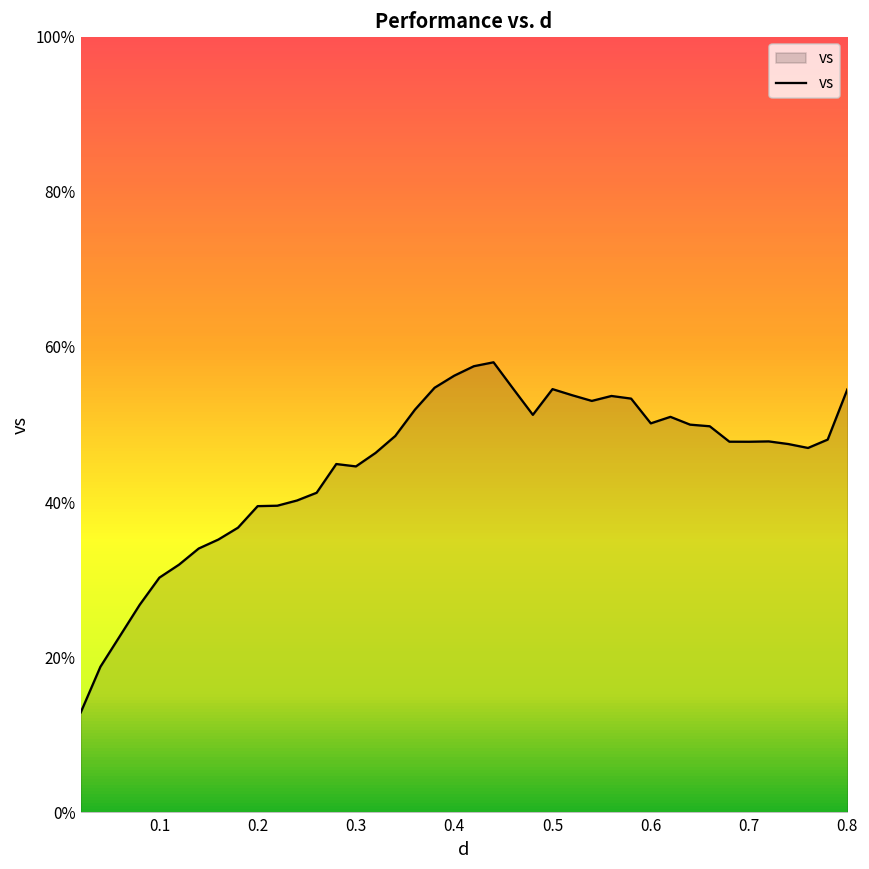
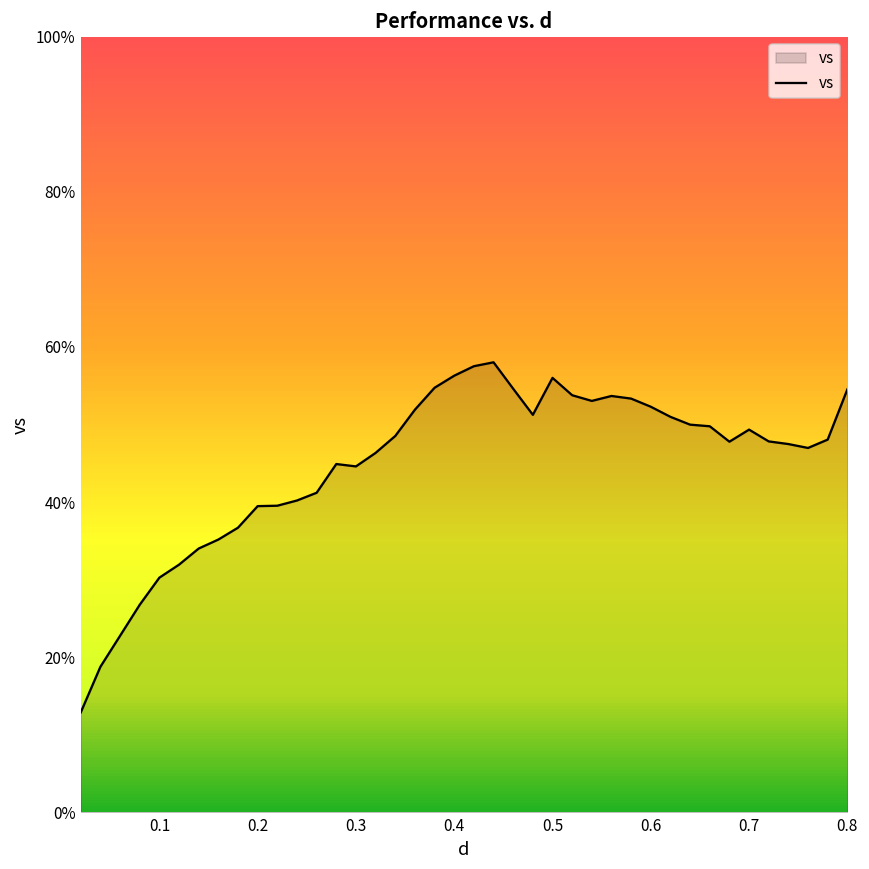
  {
    "0.1": "30%",
    "0.2": "39%",
    "0.3": "45%",
    "0.4": "56%",
-   "0.5": "55%",
-   "0.6": "50%",
-   "0.7": "48%",
+   "0.5": "56%",
+   "0.6": "52%",
+   "0.7": "49%",
    "0.8": "55%"
  }
